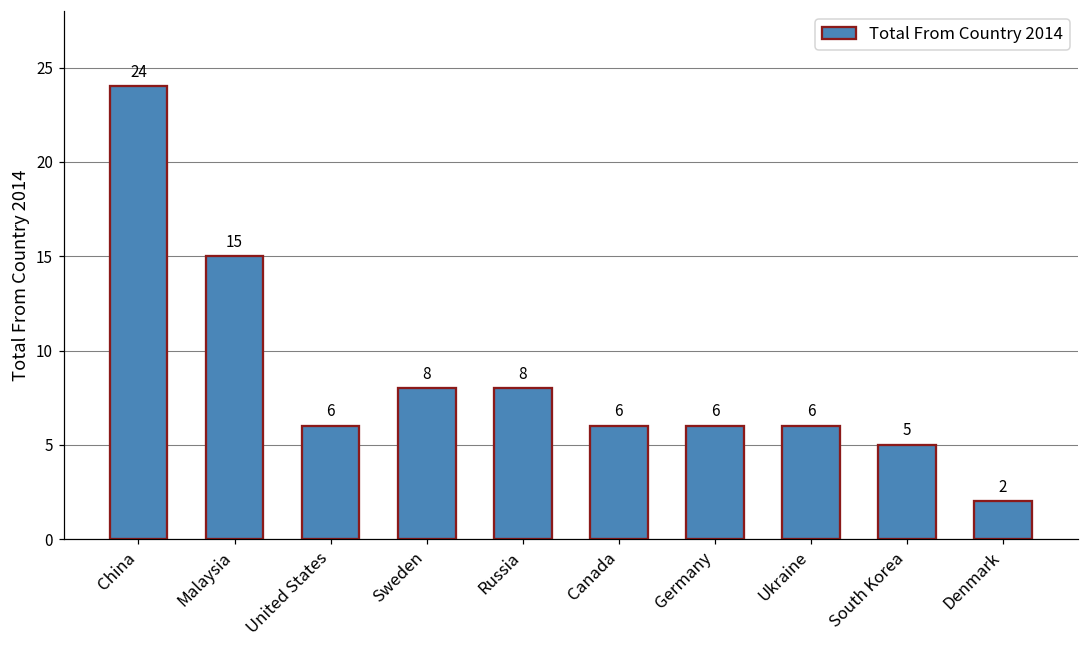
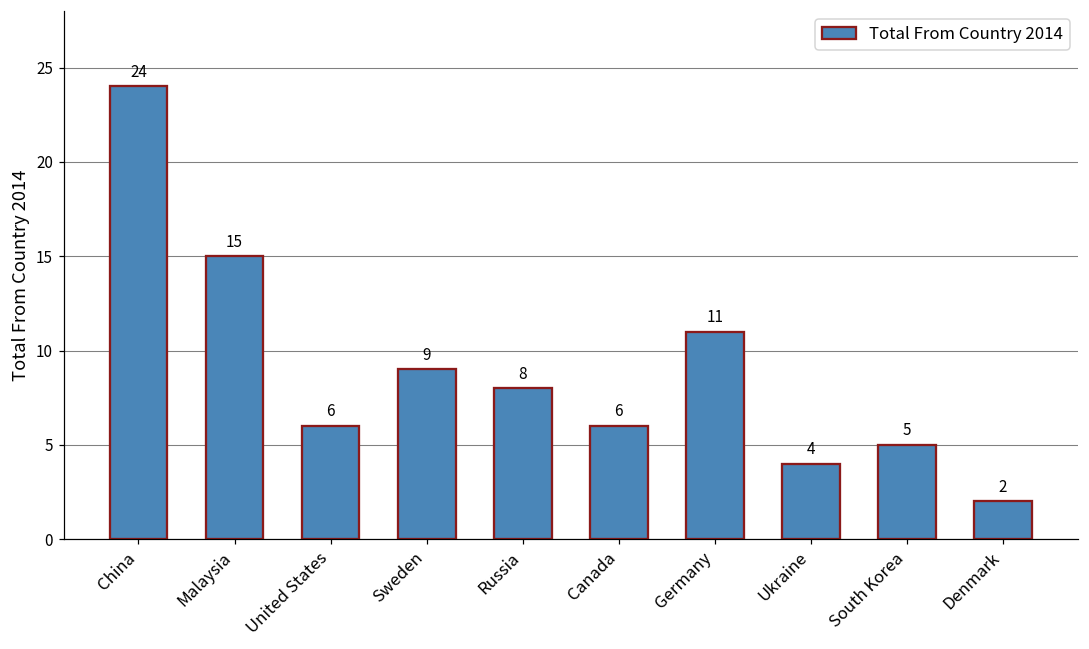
  {
    "China": 24,
    "Malaysia": 15,
    "United States": 6,
-   "Sweden": 8,
+   "Sweden": 9,
    "Russia": 8,
    "Canada": 6,
-   "Germany": 6,
-   "Ukraine": 6,
+   "Germany": 11,
+   "Ukraine": 4,
    "South Korea": 5,
    "Denmark": 2
  }
